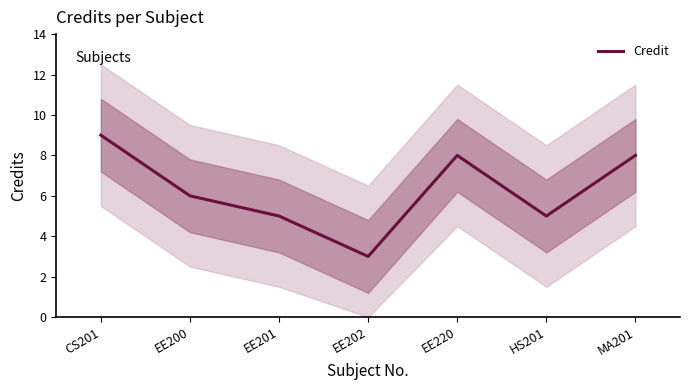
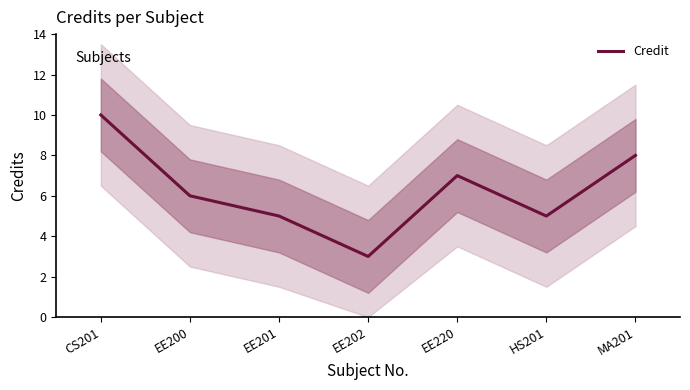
  {
    "Credit": {
-     "CS201": 9,
+     "CS201": 10,
      "EE200": 6,
      "EE201": 5,
      "EE202": 3,
-     "EE220": 8,
+     "EE220": 7,
      "HS201": 5,
      "MA201": 8
    }
  }
